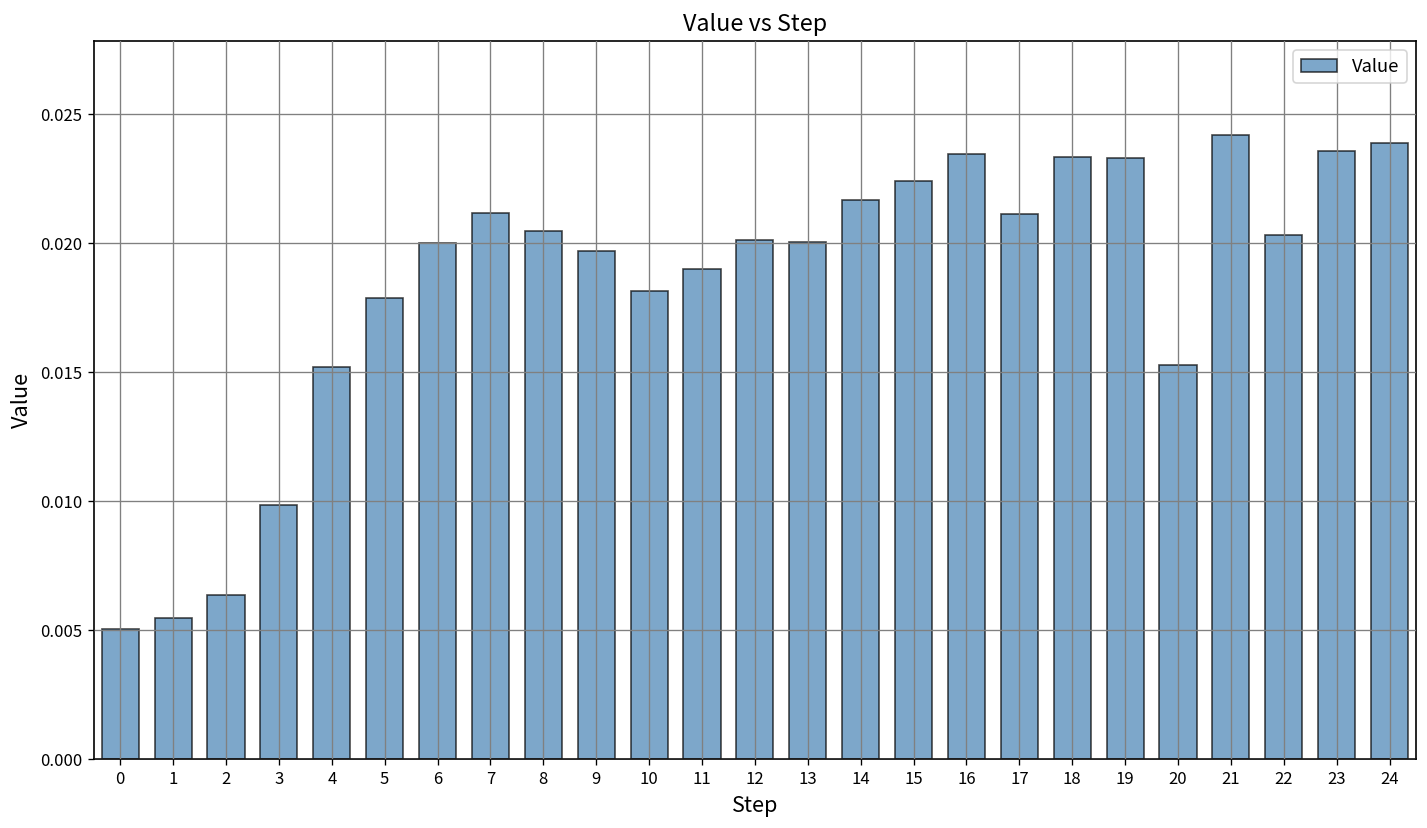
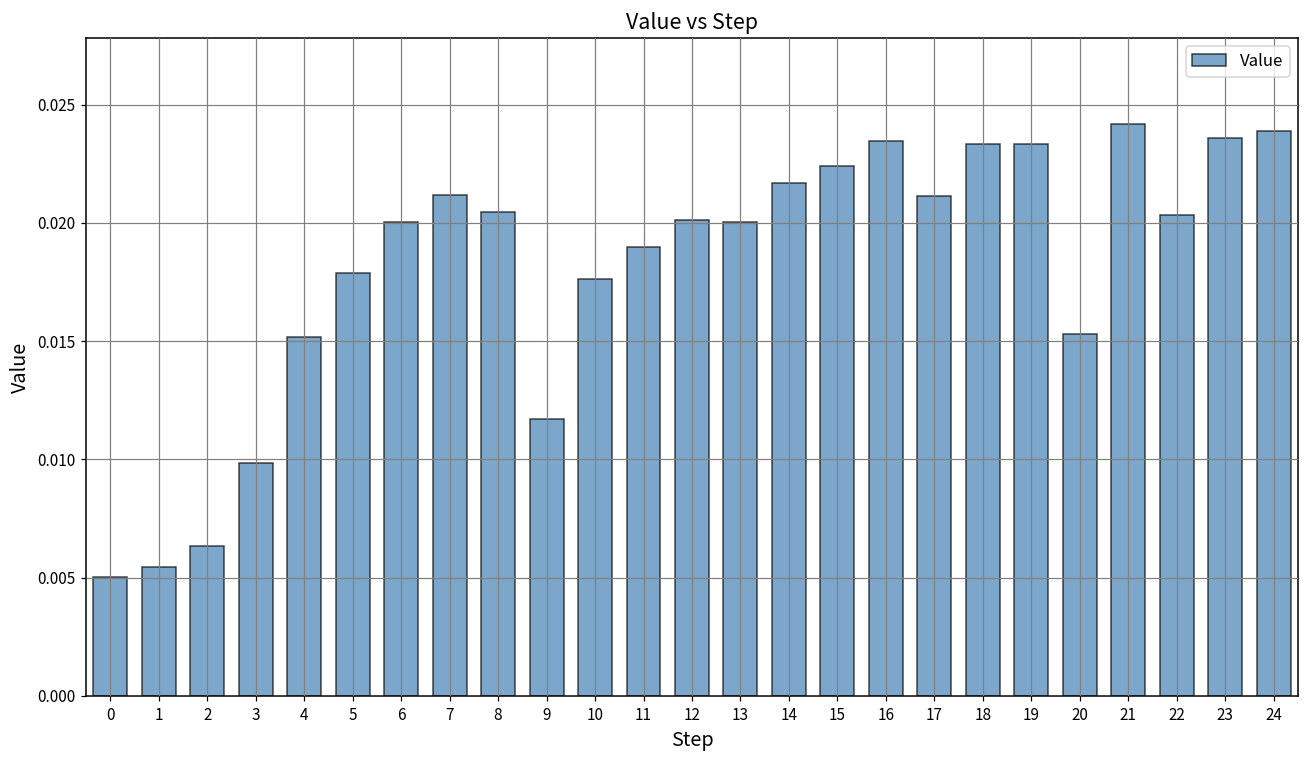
  {
    "0": 0.0050,
    "1": 0.0055,
    "2": 0.0063,
    "3": 0.0098,
    "4": 0.0152,
    "5": 0.0179,
    "6": 0.0200,
    "7": 0.0212,
    "8": 0.0205,
-   "9": 0.0197,
-   "10": 0.0182,
+   "9": 0.0117,
+   "10": 0.0176,
    "11": 0.0190,
    "12": 0.0201,
    "13": 0.0201,
    "14": 0.0217,
    "15": 0.0224,
    "16": 0.0235,
    "17": 0.0211,
    "18": 0.0233,
    "19": 0.0233,
    "20": 0.0153,
    "21": 0.0242,
    "22": 0.0203,
    "23": 0.0236,
    "24": 0.0239
  }
